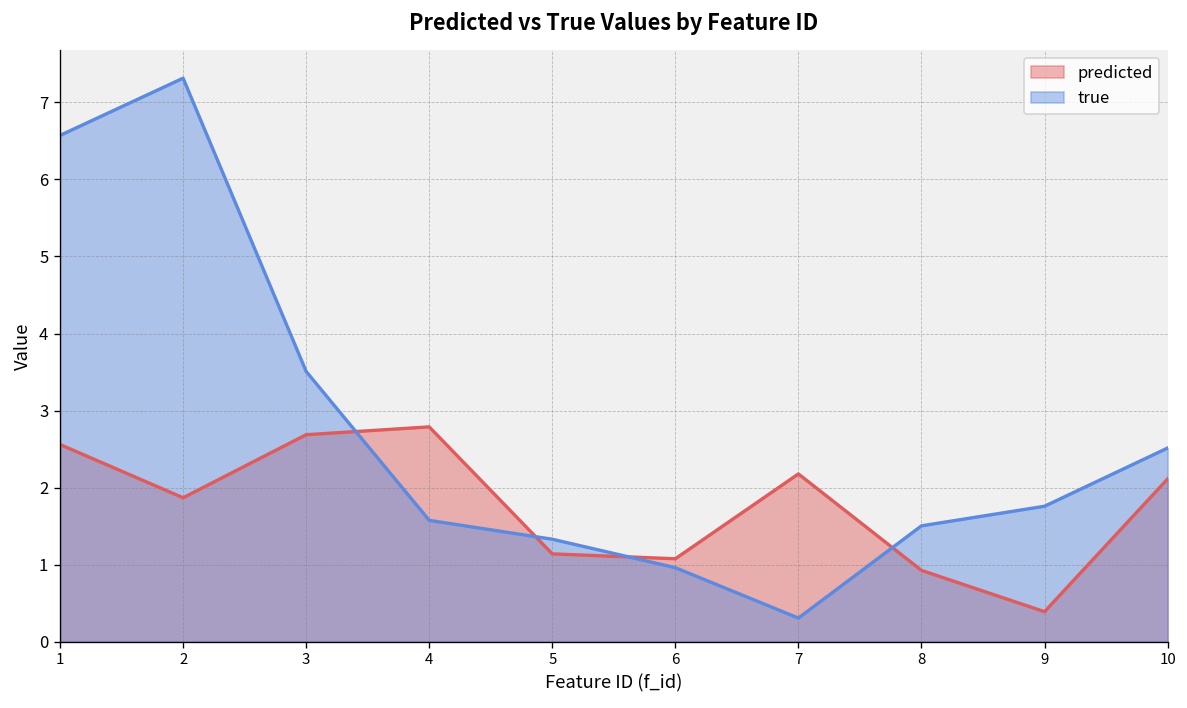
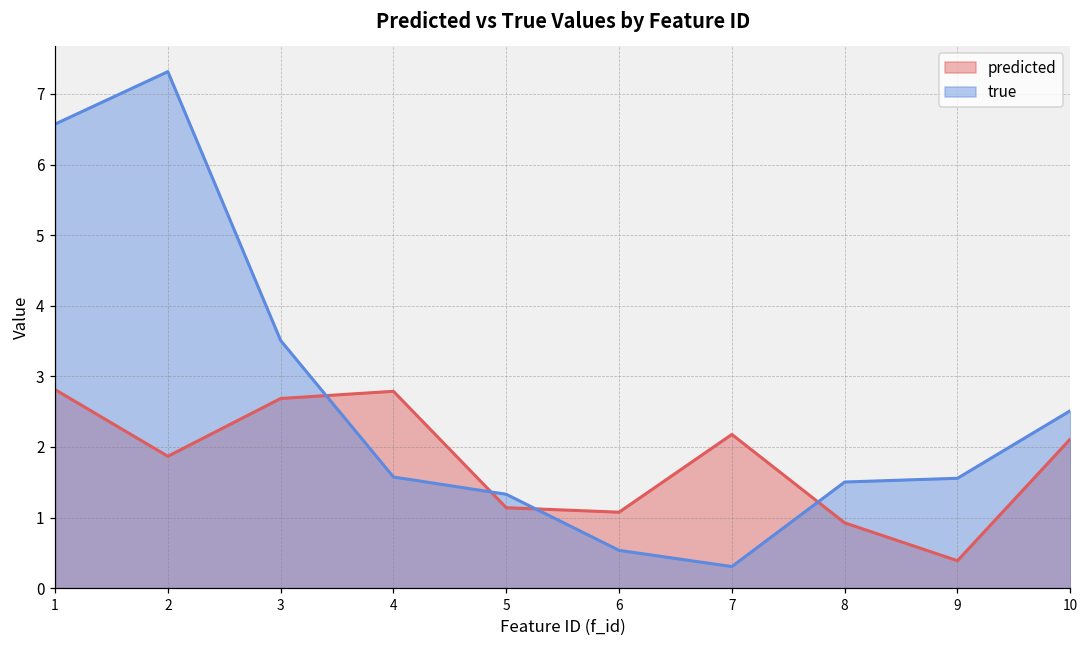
  {
    "predicted": {
-     "1": 2.6,
+     "1": 2.8,
      "2": 1.9,
      "3": 2.7,
      "4": 2.8,
      "5": 1.1,
      "6": 1.1,
      "7": 2.2,
      "8": 0.9,
      "9": 0.4,
      "10": 2.1
    },
    "true": {
      "1": 6.6,
      "2": 7.3,
      "3": 3.5,
      "4": 1.6,
      "5": 1.3,
-     "6": 1.0,
+     "6": 0.5,
      "7": 0.3,
      "8": 1.5,
-     "9": 1.8,
+     "9": 1.6,
      "10": 2.5
    }
  }
